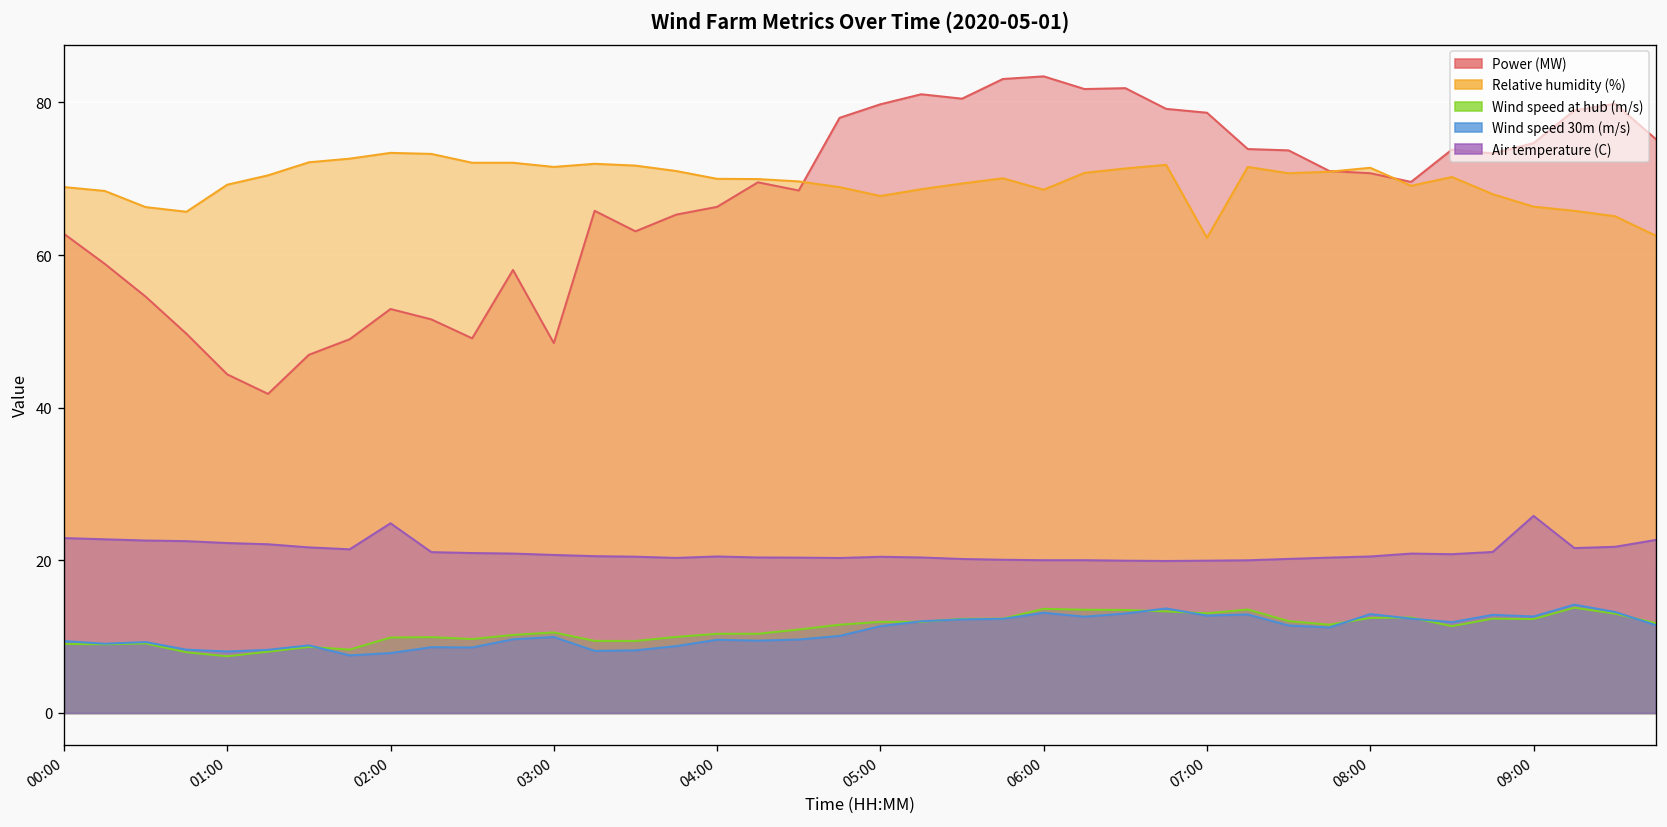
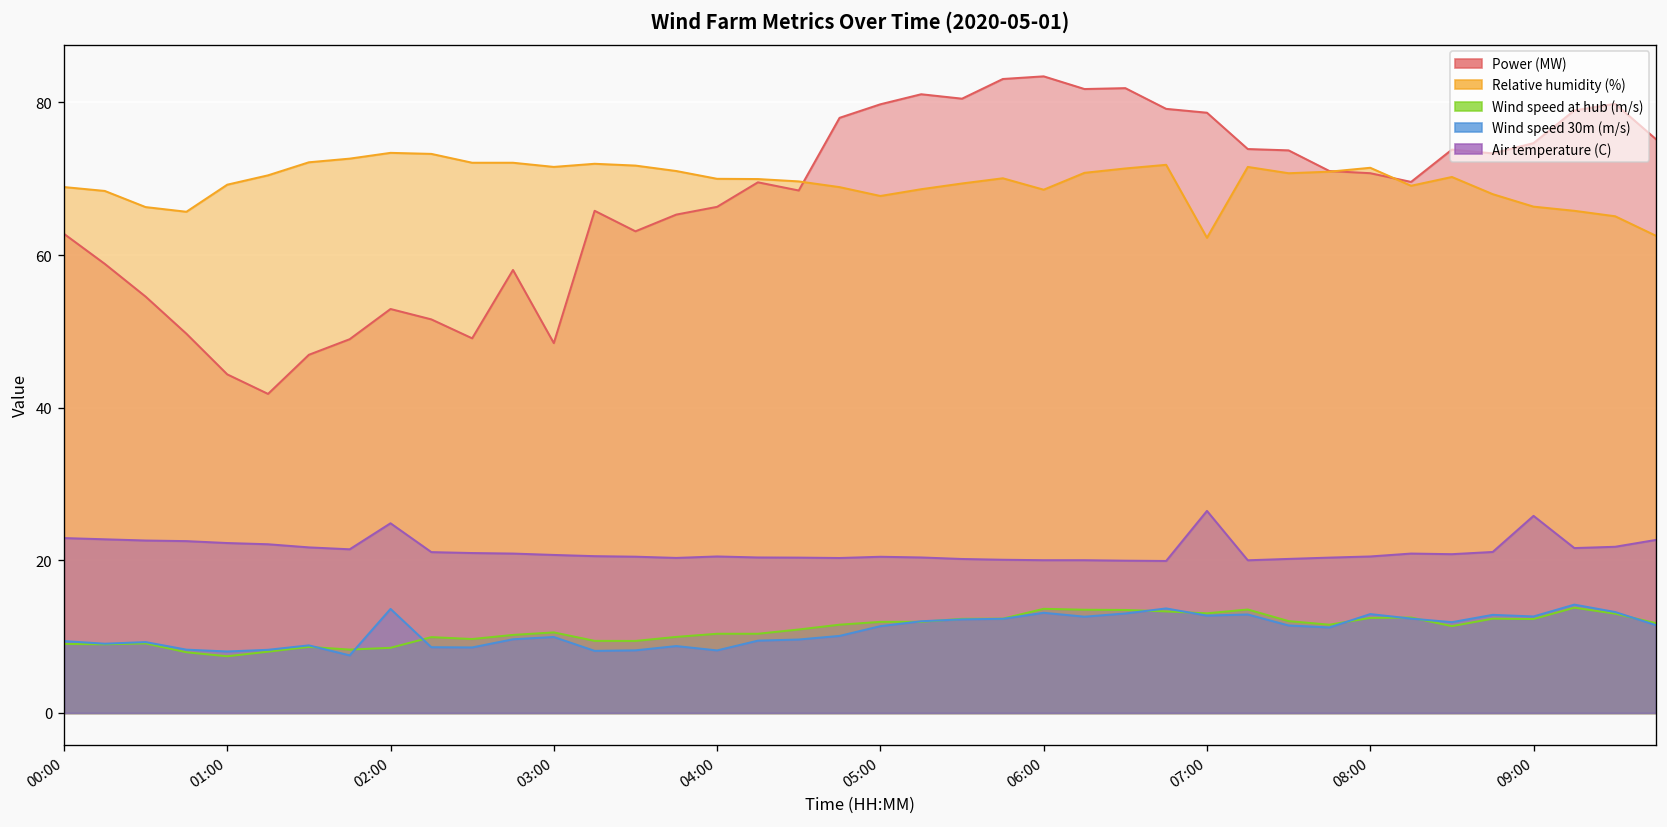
  {
    "Power (MW)": {
      "00:00": 63,
      "01:00": 44,
      "02:00": 53,
      "03:00": 48,
      "04:00": 66,
      "05:00": 80,
      "06:00": 83,
      "07:00": 79,
      "08:00": 71
    },
    "Relative humidity (%)": {
      "00:00": 69,
      "01:00": 69,
      "02:00": 73,
      "03:00": 72,
      "04:00": 70,
      "05:00": 68,
      "06:00": 69,
      "07:00": 62,
      "08:00": 71,
      "09:00": 66
    },
    "Wind speed at hub (m/s)": {
      "01:00": 7,
-     "02:00": 10,
+     "02:00": 9,
      "03:00": 11,
      "04:00": 10,
      "05:00": 12,
      "06:00": 14,
      "08:00": 12
    },
    "Wind speed 30m (m/s)": {
      "01:00": 8,
-     "02:00": 8,
+     "02:00": 14,
      "03:00": 10,
-     "04:00": 10,
+     "04:00": 8,
      "05:00": 11,
      "06:00": 13,
      "08:00": 13
    },
    "Air temperature (C)": {
      "00:00": 23,
      "01:00": 22,
      "02:00": 25,
      "03:00": 21,
      "04:00": 21,
      "05:00": 20,
      "06:00": 20,
-     "07:00": 20,
+     "07:00": 26,
      "08:00": 21,
      "09:00": 26
    }
  }
